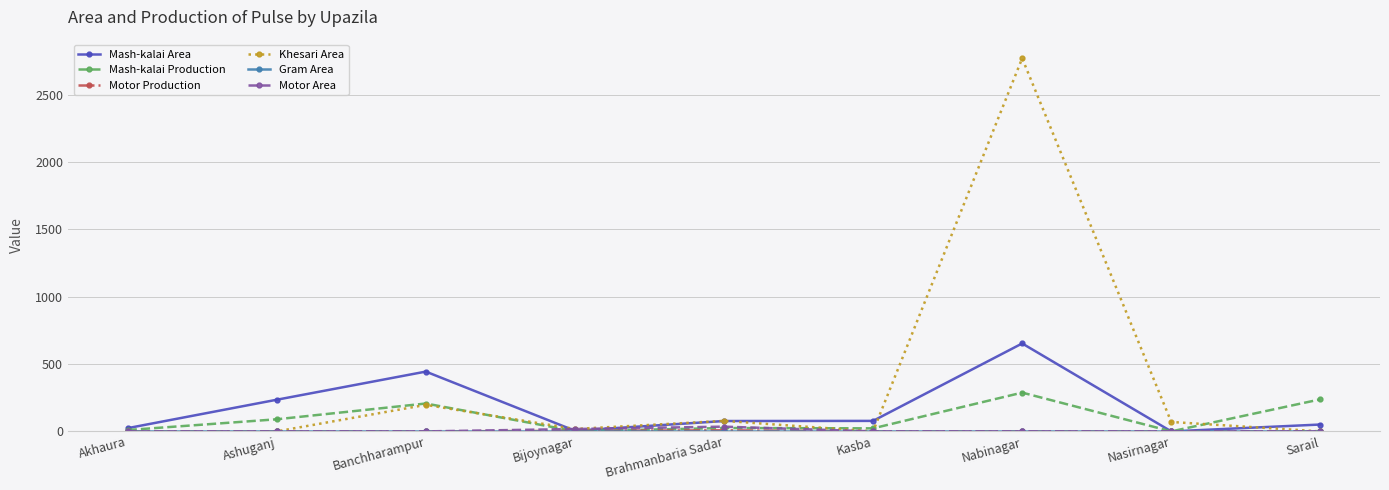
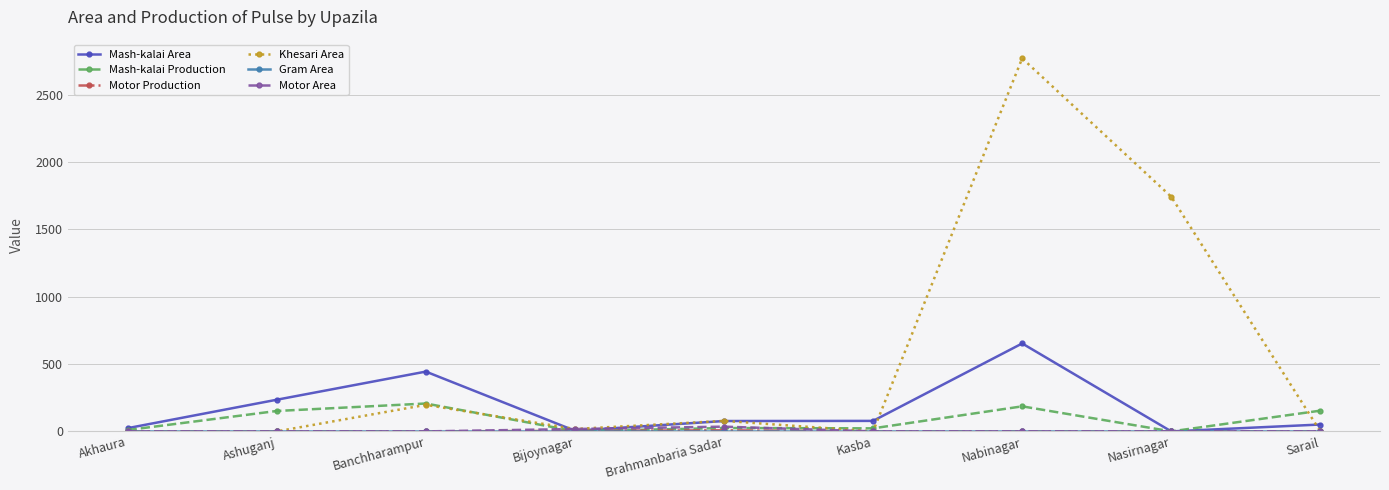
  {
    "Mash-kalai Production": {
-     "Ashuganj": 90,
+     "Ashuganj": 150,
      "Kasba": 20,
-     "Nabinagar": 290,
-     "Sarail": 240
+     "Nabinagar": 190,
+     "Sarail": 150
    },
    "Khesari Area": {
      "Nabinagar": 2770,
-     "Nasirnagar": 70
+     "Nasirnagar": 1740
    }
  }
